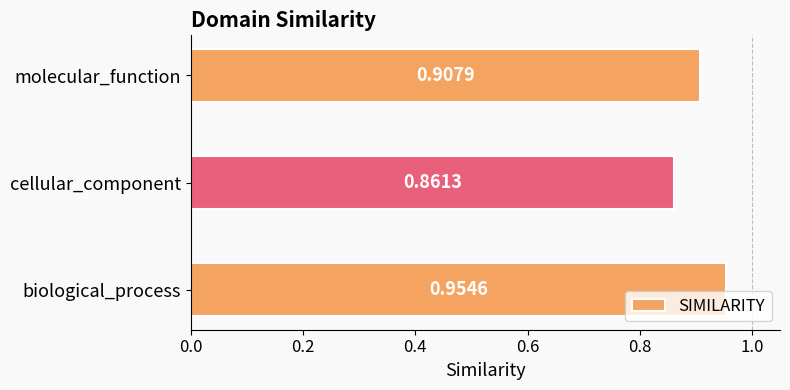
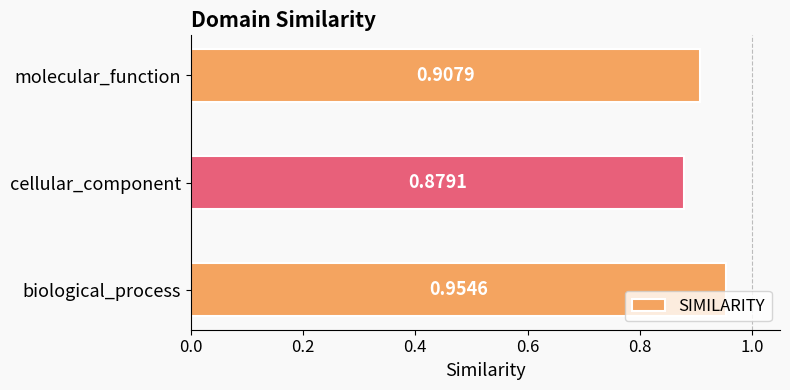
  {
    "molecular_function": 0.9079,
-   "cellular_component": 0.8613,
+   "cellular_component": 0.8791,
    "biological_process": 0.9546
  }
